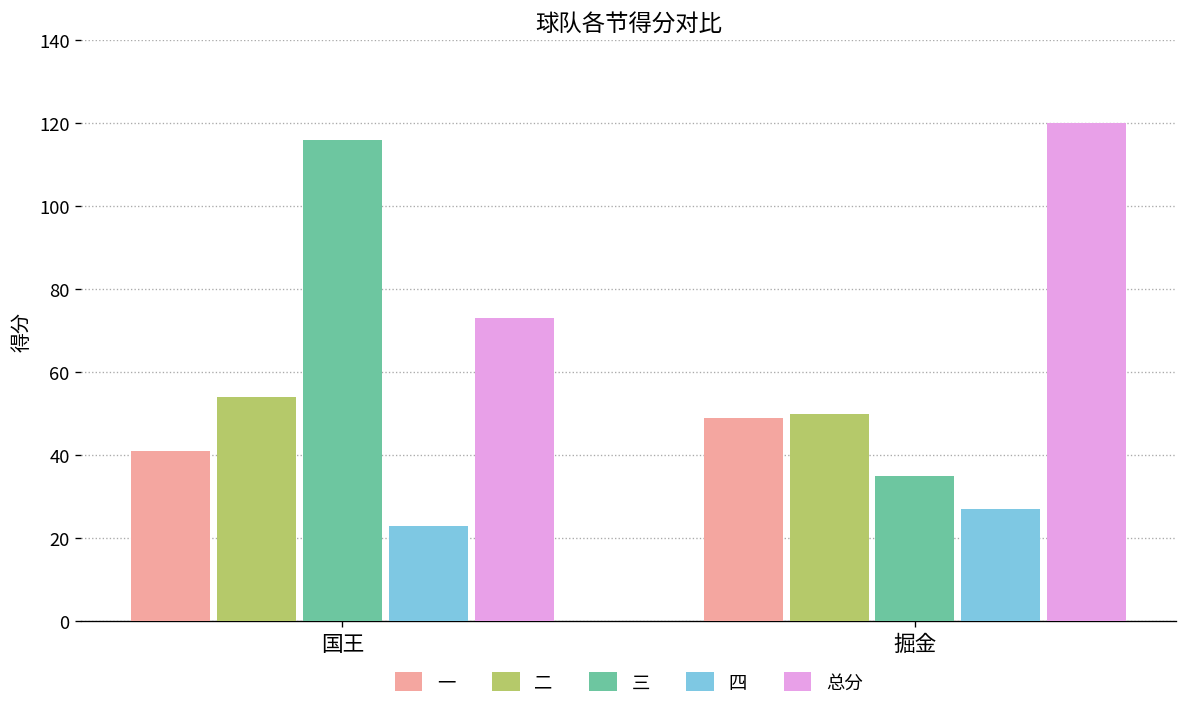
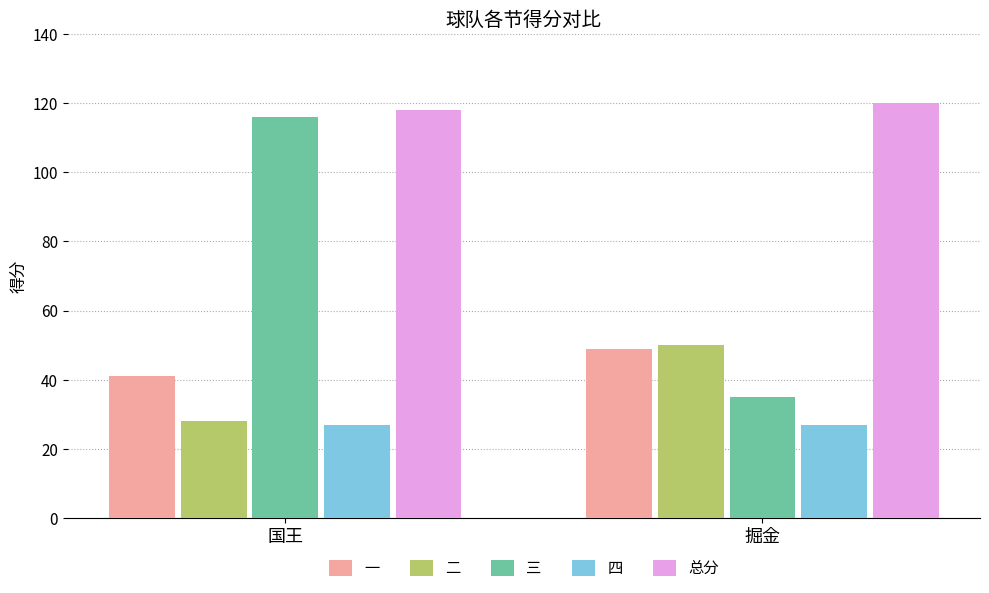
  {
    "一": {
      "国王": 41,
      "掘金": 49
    },
    "二": {
-     "国王": 54,
+     "国王": 28,
      "掘金": 50
    },
    "三": {
      "国王": 116,
      "掘金": 35
    },
    "四": {
-     "国王": 23,
+     "国王": 27,
      "掘金": 27
    },
    "总分": {
-     "国王": 73,
+     "国王": 118,
      "掘金": 120
    }
  }
